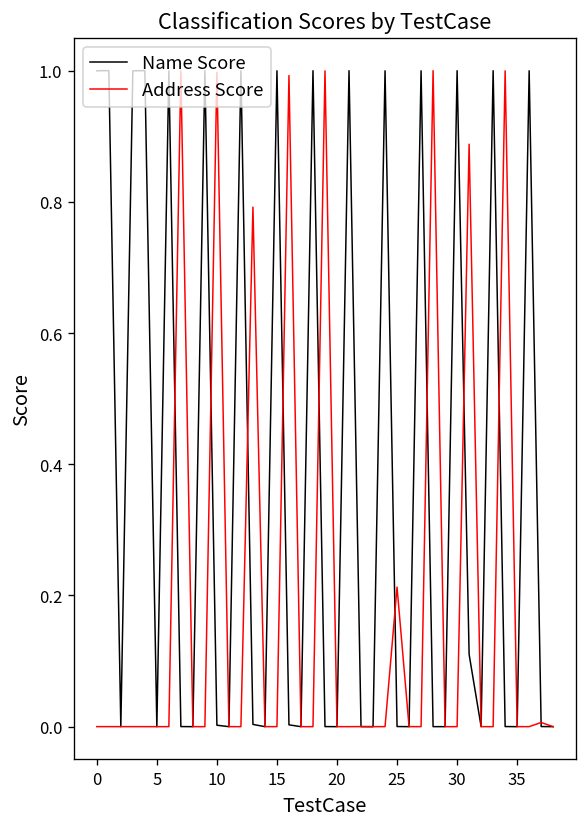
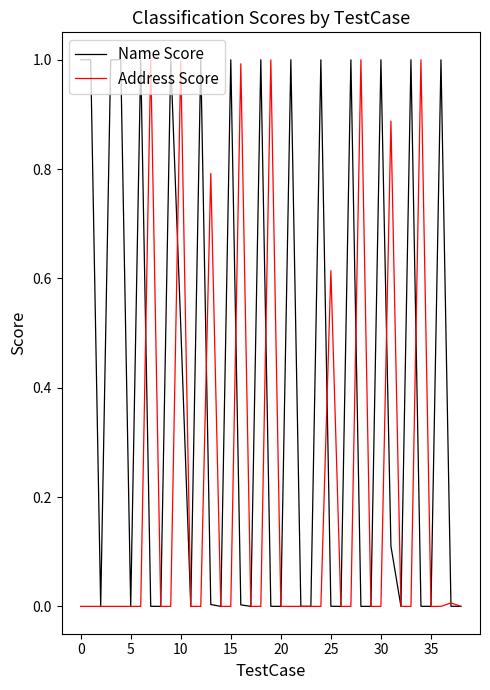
  {
    "Name Score": {
-     "10": 0.00,
+     "10": 0.51,
      "15": 1.00,
      "25": 0.00,
      "30": 1.00
    },
    "Address Score": {
      "0": 0.00,
      "15": 0.00,
-     "25": 0.21,
+     "25": 0.61,
      "30": 0.00
    }
  }
